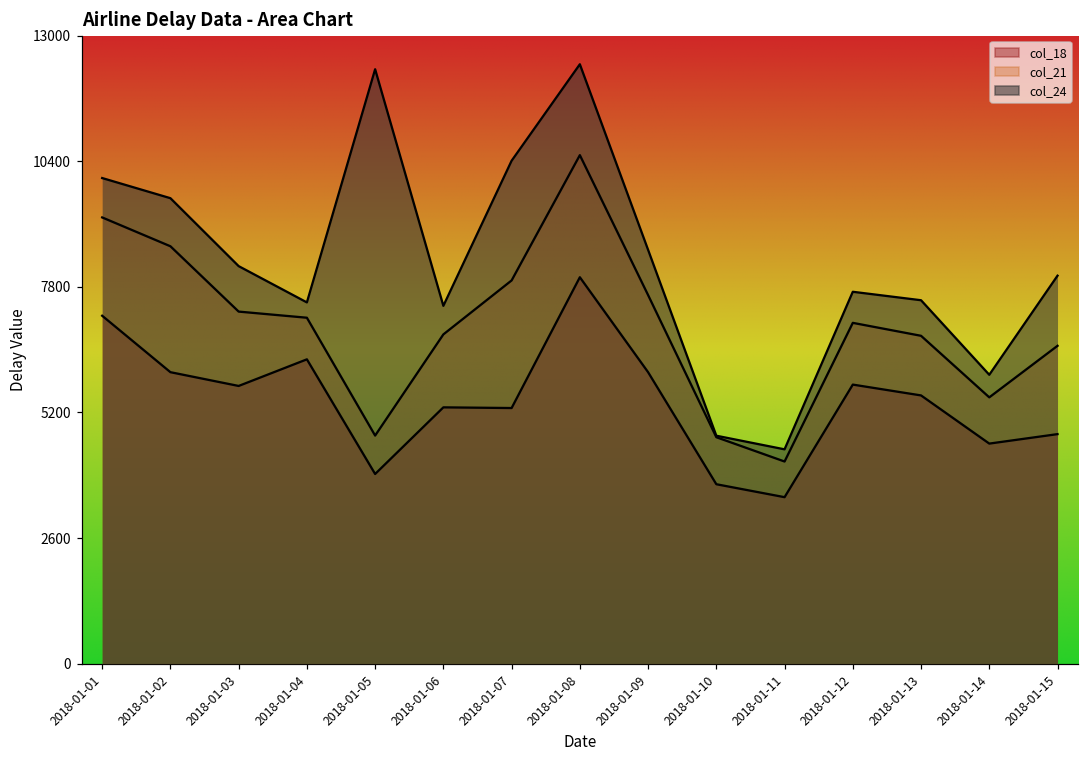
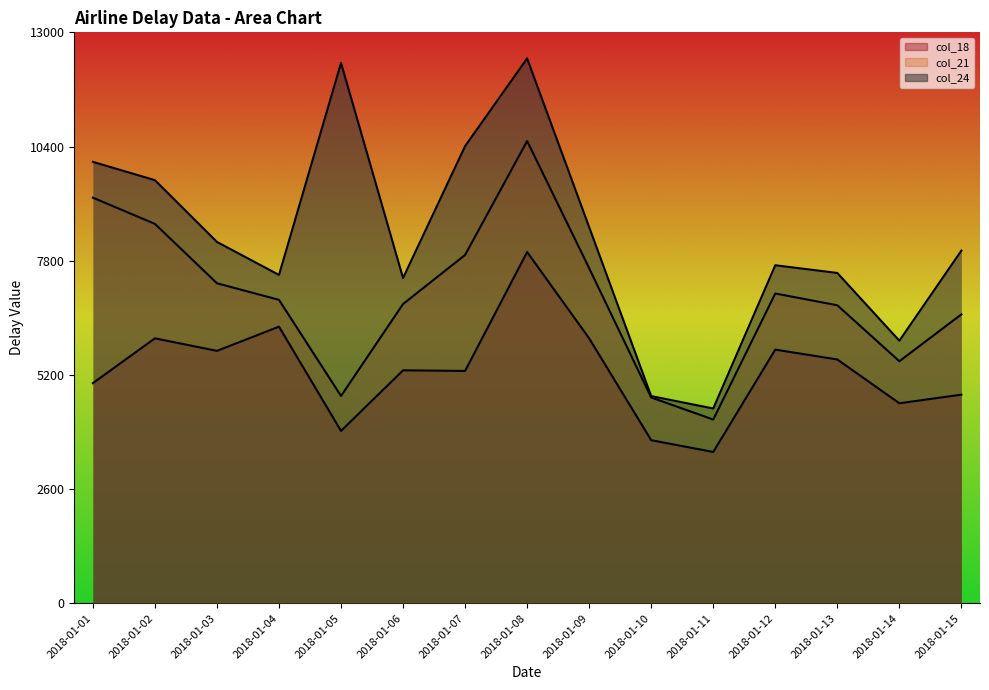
  {
    "col_18": {
-     "2018-01-01": 7200,
+     "2018-01-01": 5000,
      "2018-01-02": 6000,
      "2018-01-03": 5700,
      "2018-01-04": 6300,
      "2018-01-05": 3900,
      "2018-01-06": 5300,
      "2018-01-07": 5300,
      "2018-01-08": 8000,
      "2018-01-09": 6000,
      "2018-01-10": 3700,
      "2018-01-11": 3400,
      "2018-01-12": 5800,
      "2018-01-13": 5600,
      "2018-01-14": 4600,
      "2018-01-15": 4800
    },
    "col_21": {
      "2018-01-01": 9200,
      "2018-01-02": 8600,
      "2018-01-03": 7300,
-     "2018-01-04": 7200,
+     "2018-01-04": 6900,
      "2018-01-05": 4700,
      "2018-01-06": 6800,
      "2018-01-07": 7900,
      "2018-01-08": 10500,
      "2018-01-09": 7600,
      "2018-01-11": 4200,
      "2018-01-12": 7100,
      "2018-01-13": 6800,
      "2018-01-14": 5500,
      "2018-01-15": 6600
    },
    "col_24": {
      "2018-01-01": 10100,
      "2018-01-02": 9600,
      "2018-01-03": 8200,
      "2018-01-04": 7500,
      "2018-01-05": 12300,
      "2018-01-06": 7400,
      "2018-01-07": 10400,
      "2018-01-08": 12400,
      "2018-01-09": 8600,
      "2018-01-11": 4400,
      "2018-01-12": 7700,
      "2018-01-13": 7500,
      "2018-01-14": 6000,
      "2018-01-15": 8000
    }
  }
